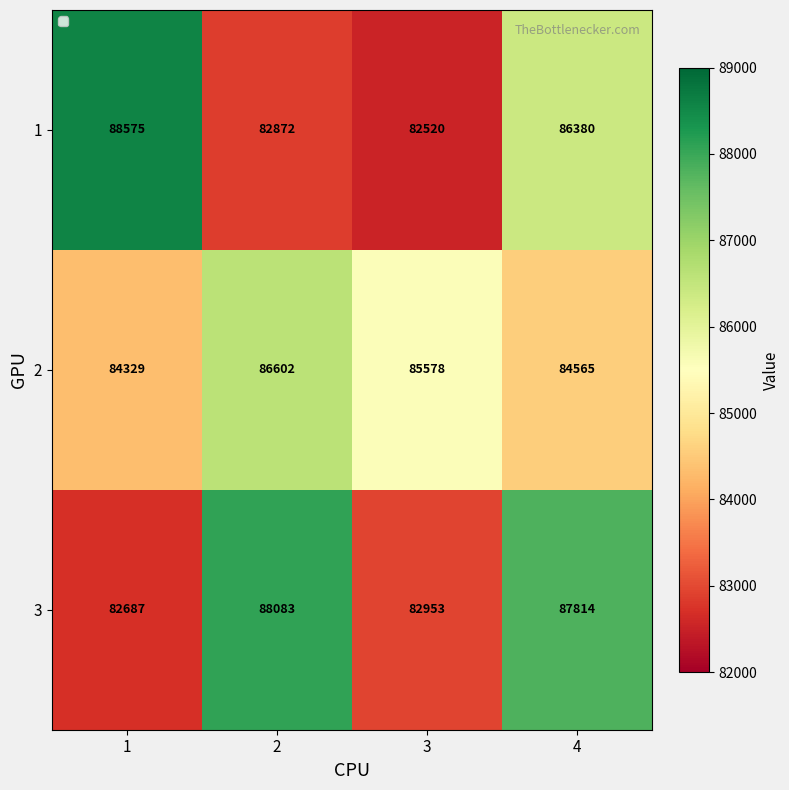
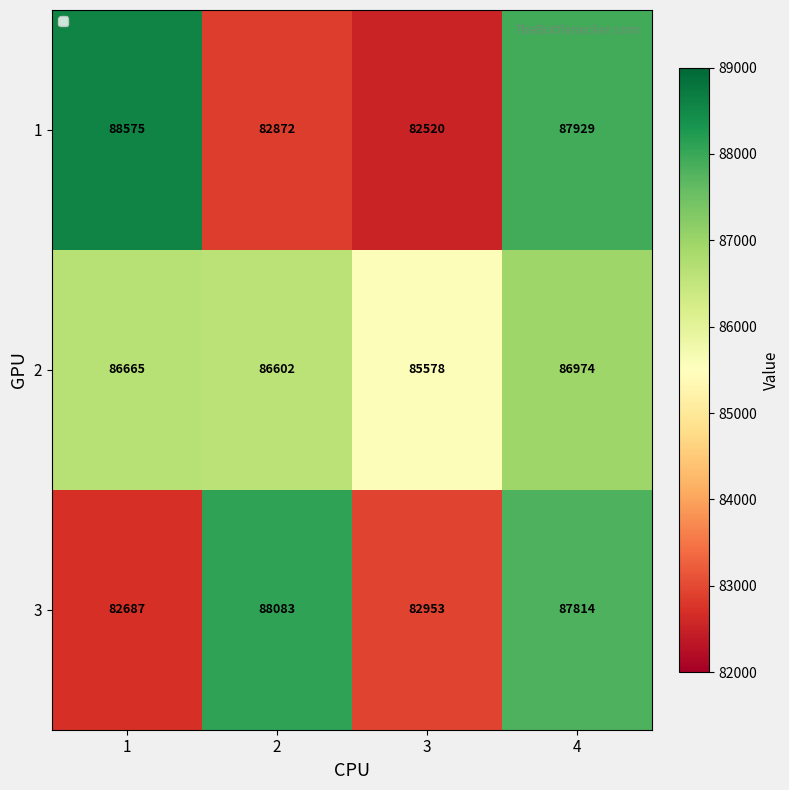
  {
    "1": {
      "1": 88575,
      "2": 82872,
      "3": 82520,
-     "4": 86380
+     "4": 87929
    },
    "2": {
-     "1": 84329,
+     "1": 86665,
      "2": 86602,
      "3": 85578,
-     "4": 84565
+     "4": 86974
    },
    "3": {
      "1": 82687,
      "2": 88083,
      "3": 82953,
      "4": 87814
    }
  }
